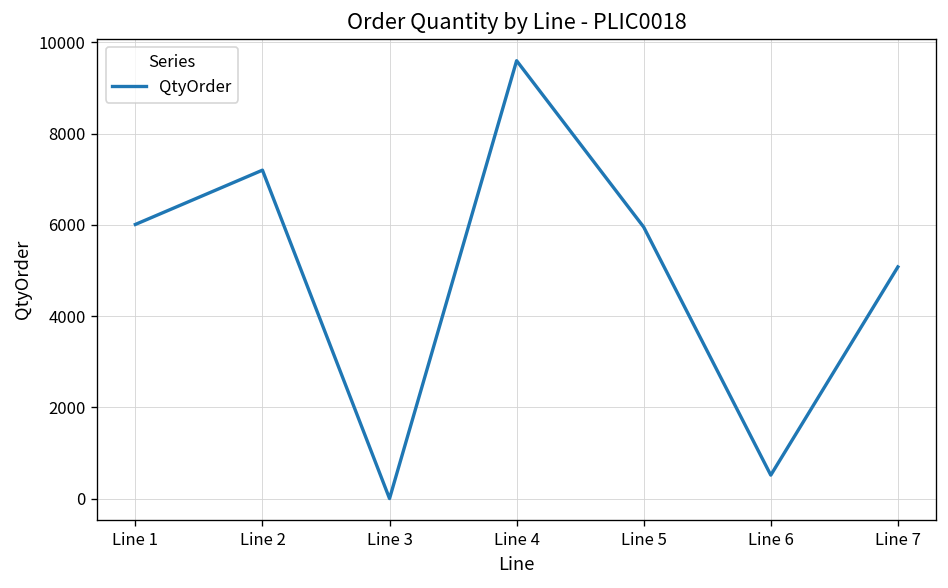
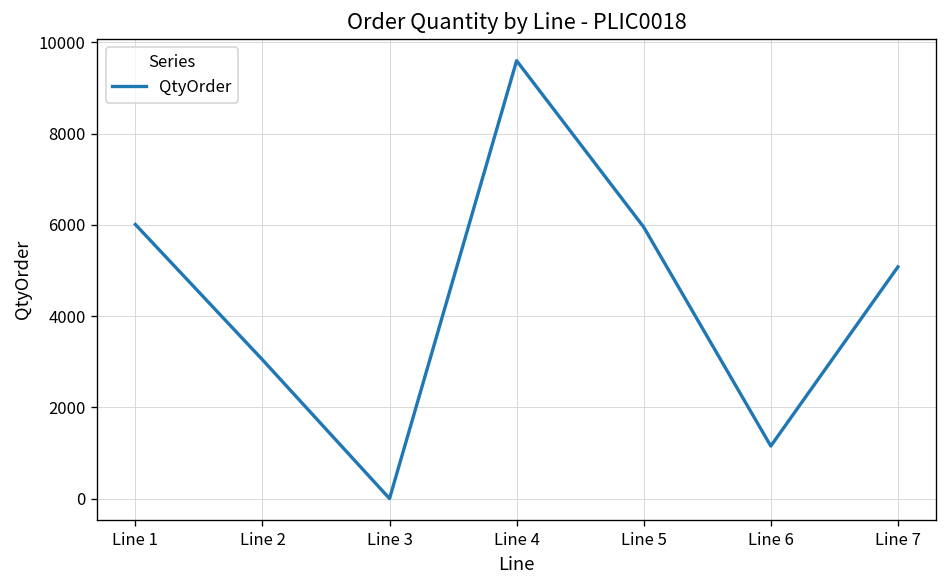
  {
    "Line 1": 6000,
-   "Line 2": 7200,
+   "Line 2": 3000,
    "Line 3": 0,
    "Line 4": 9600,
    "Line 5": 6000,
-   "Line 6": 500,
+   "Line 6": 1200,
    "Line 7": 5100
  }
